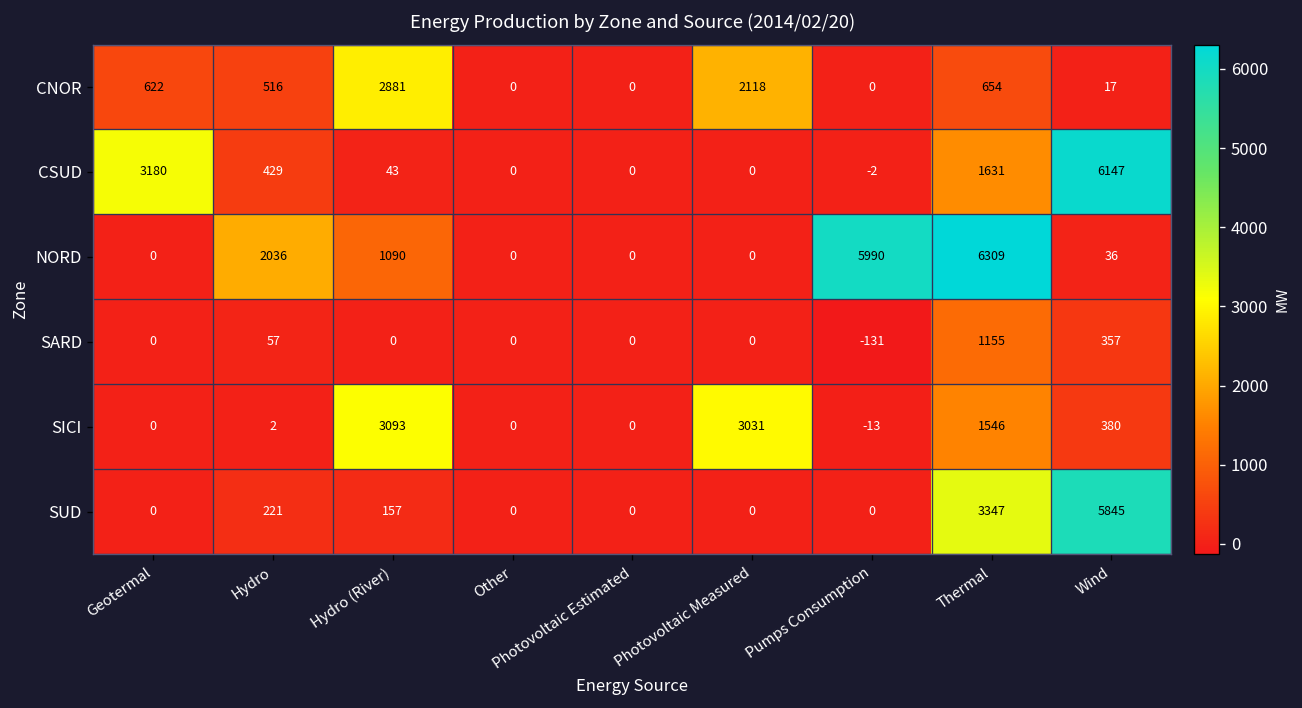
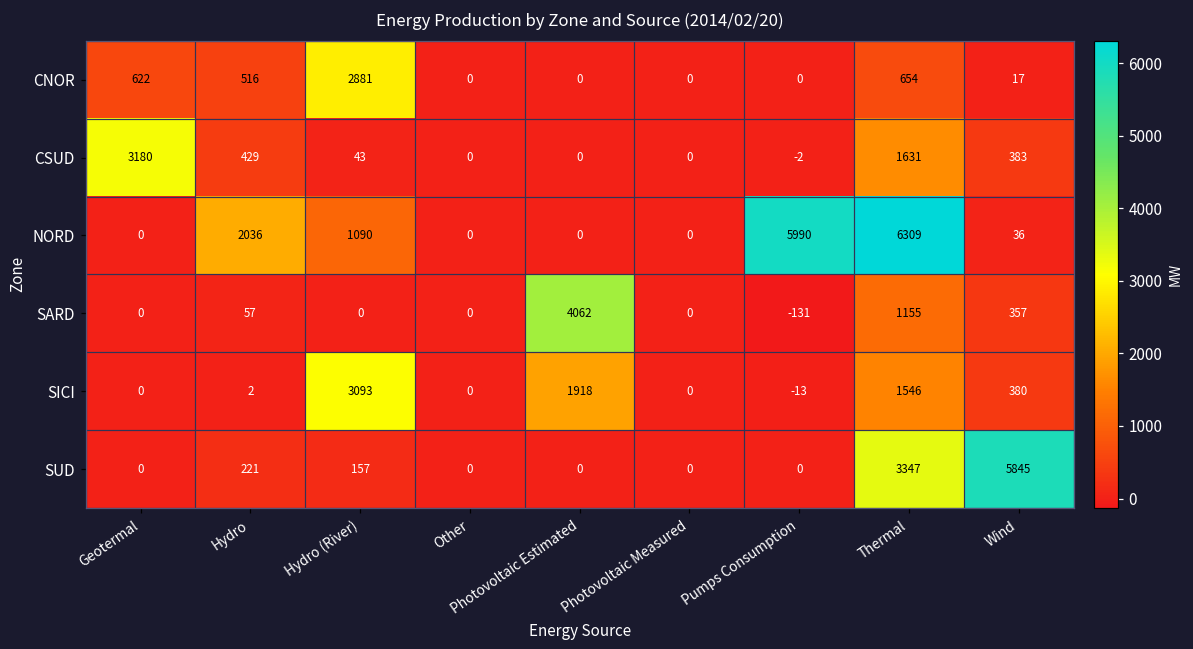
  {
    "CNOR": {
      "Geotermal": 622,
      "Hydro": 516,
      "Hydro (River)": 2881,
      "Other": 0,
      "Photovoltaic Estimated": 0,
-     "Photovoltaic Measured": 2118,
+     "Photovoltaic Measured": 0,
      "Pumps Consumption": 0,
      "Thermal": 654,
      "Wind": 17
    },
    "CSUD": {
      "Geotermal": 3180,
      "Hydro": 429,
      "Hydro (River)": 43,
      "Other": 0,
      "Photovoltaic Estimated": 0,
      "Photovoltaic Measured": 0,
      "Pumps Consumption": -2,
      "Thermal": 1631,
-     "Wind": 6147
+     "Wind": 383
    },
    "NORD": {
      "Geotermal": 0,
      "Hydro": 2036,
      "Hydro (River)": 1090,
      "Other": 0,
      "Photovoltaic Estimated": 0,
      "Photovoltaic Measured": 0,
      "Pumps Consumption": 5990,
      "Thermal": 6309,
      "Wind": 36
    },
    "SARD": {
      "Geotermal": 0,
      "Hydro": 57,
      "Hydro (River)": 0,
      "Other": 0,
-     "Photovoltaic Estimated": 0,
+     "Photovoltaic Estimated": 4062,
      "Photovoltaic Measured": 0,
      "Pumps Consumption": -131,
      "Thermal": 1155,
      "Wind": 357
    },
    "SICI": {
      "Geotermal": 0,
      "Hydro": 2,
      "Hydro (River)": 3093,
      "Other": 0,
-     "Photovoltaic Estimated": 0,
-     "Photovoltaic Measured": 3031,
+     "Photovoltaic Estimated": 1918,
+     "Photovoltaic Measured": 0,
      "Pumps Consumption": -13,
      "Thermal": 1546,
      "Wind": 380
    },
    "SUD": {
      "Geotermal": 0,
      "Hydro": 221,
      "Hydro (River)": 157,
      "Other": 0,
      "Photovoltaic Estimated": 0,
      "Photovoltaic Measured": 0,
      "Pumps Consumption": 0,
      "Thermal": 3347,
      "Wind": 5845
    }
  }
